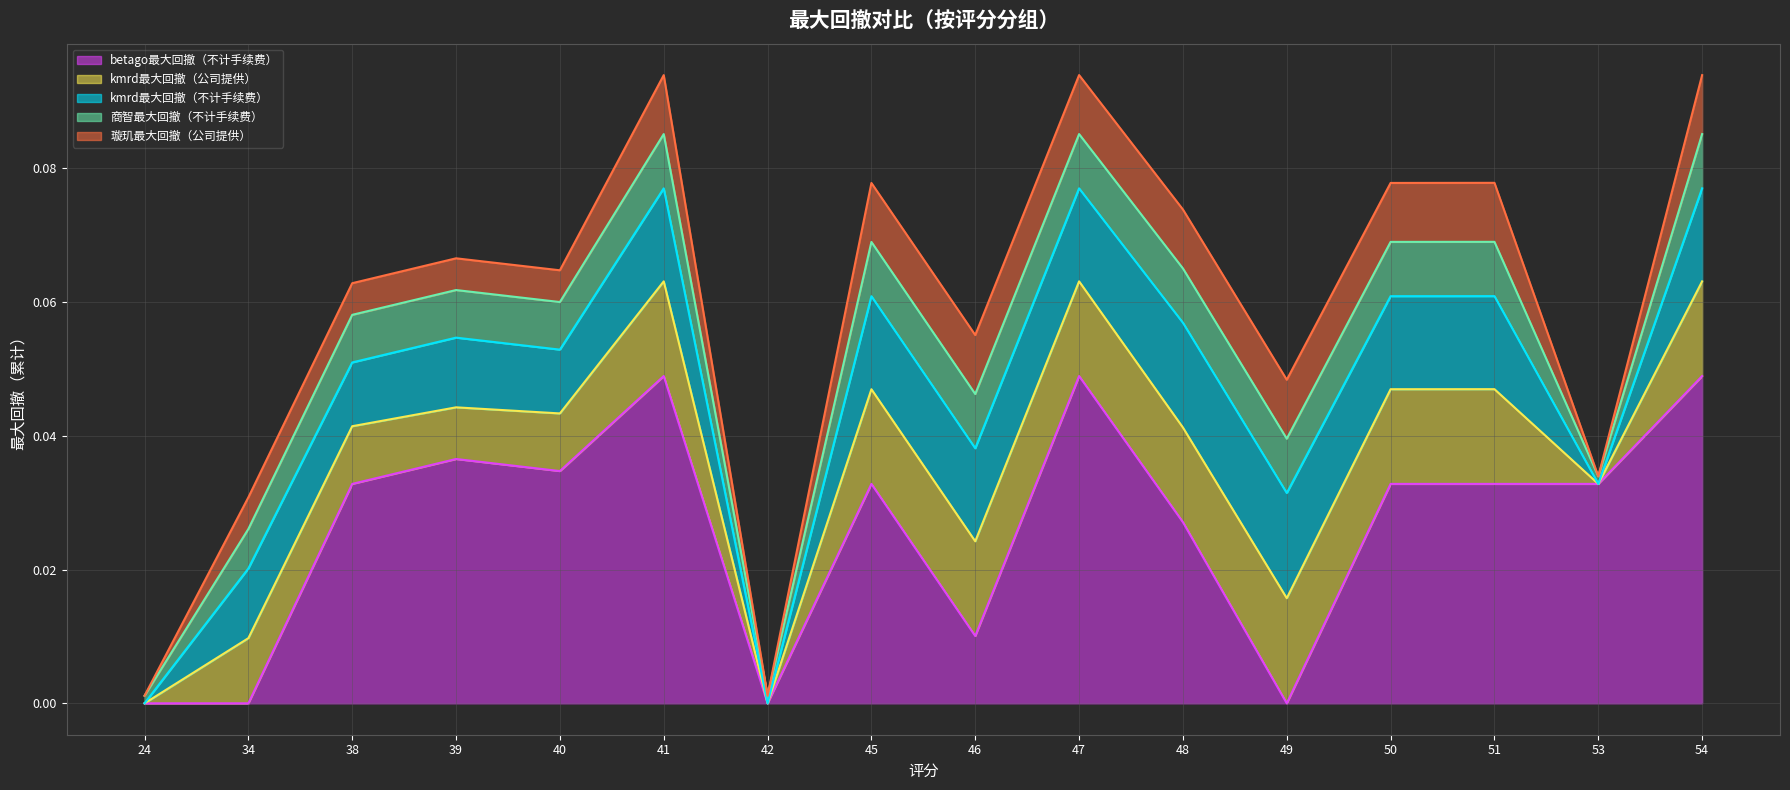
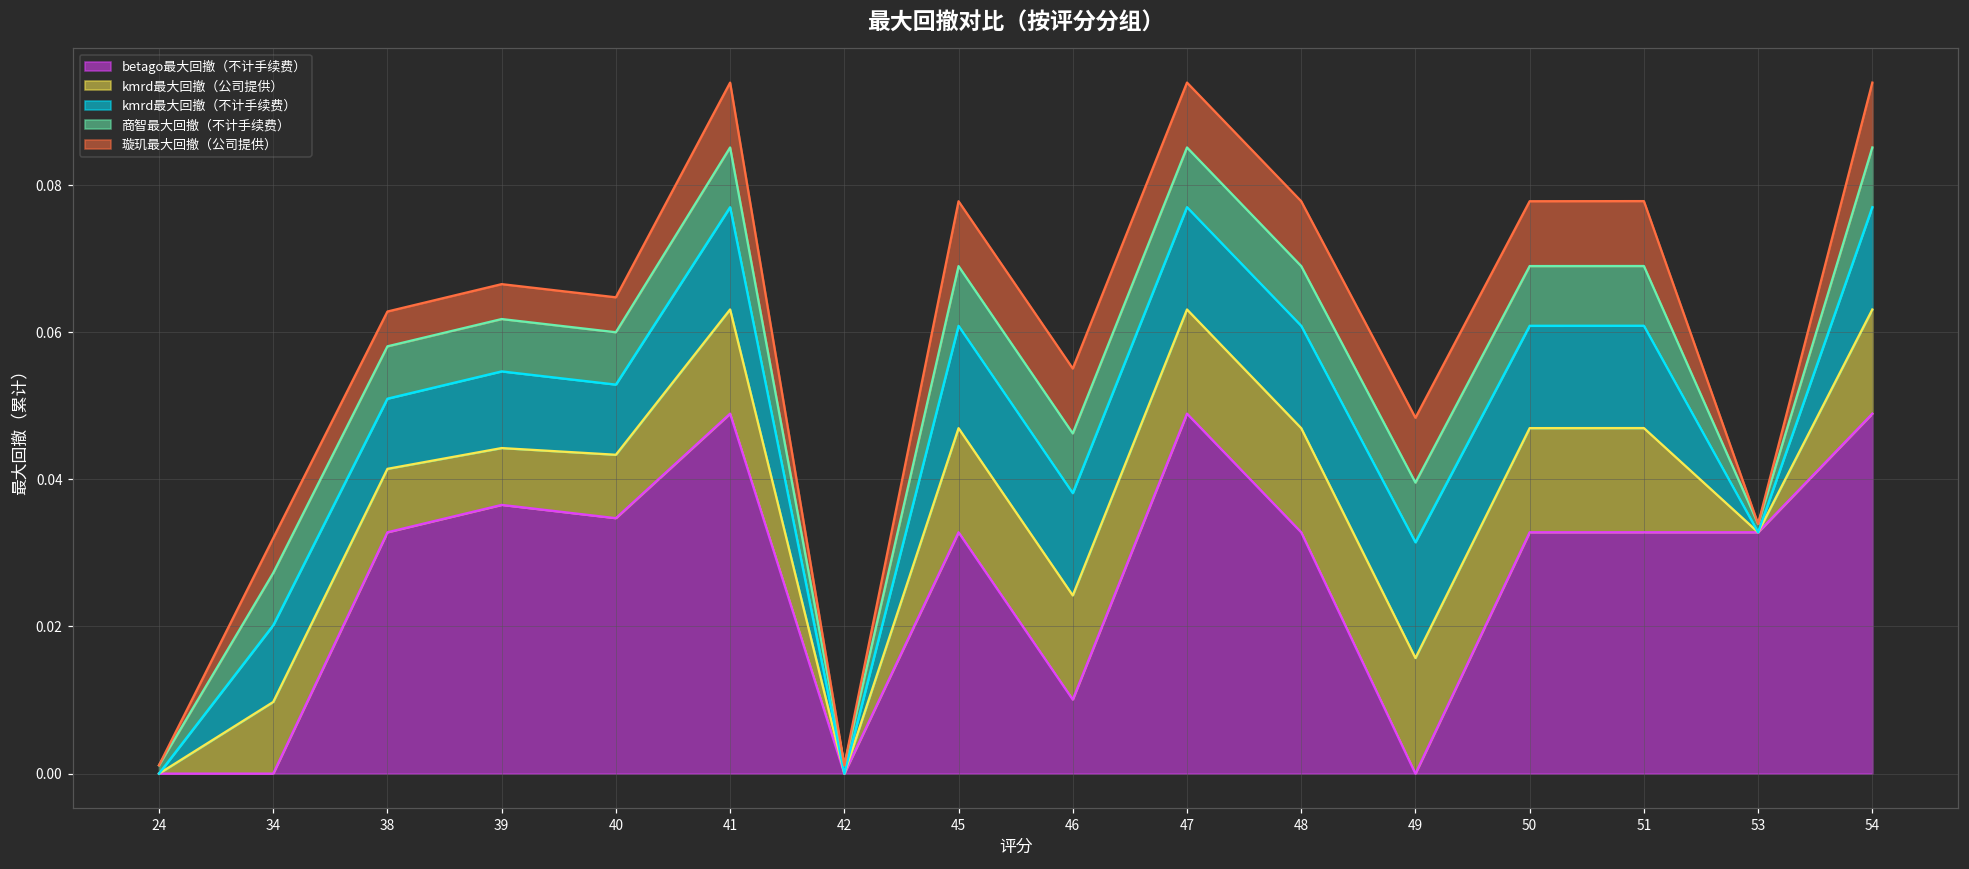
  {
    "betago最大回撤（不计手续费）": {
      "34": 0.000,
      "38": 0.033,
      "39": 0.037,
      "40": 0.035,
      "41": 0.049,
      "45": 0.033,
      "46": 0.010,
      "47": 0.049,
-     "48": 0.027,
+     "48": 0.033,
      "49": 0.000,
      "50": 0.033,
      "51": 0.033,
      "54": 0.049
    },
    "kmrd最大回撤（公司提供）": {
      "34": 0.010,
      "38": 0.009,
      "39": 0.008,
      "40": 0.009,
      "41": 0.014,
      "45": 0.014,
      "46": 0.014,
      "47": 0.014,
      "48": 0.014,
      "49": 0.016,
      "50": 0.014,
      "51": 0.014,
      "54": 0.014
    },
    "kmrd最大回撤（不计手续费）": {
      "34": 0.010,
      "38": 0.010,
      "39": 0.010,
      "40": 0.010,
      "41": 0.014,
      "45": 0.014,
      "46": 0.014,
      "47": 0.014,
-     "48": 0.016,
+     "48": 0.014,
      "49": 0.016,
      "50": 0.014,
      "51": 0.014,
      "54": 0.014
    },
    "商智最大回撤（不计手续费）": {
-     "34": 0.006,
+     "34": 0.007,
      "38": 0.007,
      "39": 0.007,
      "40": 0.007,
      "41": 0.008,
      "45": 0.008,
      "46": 0.008,
      "47": 0.008,
      "48": 0.008,
      "49": 0.008,
      "50": 0.008,
      "51": 0.008,
      "54": 0.008
    },
    "璇玑最大回撤（公司提供）": {
      "34": 0.005,
      "38": 0.005,
      "39": 0.005,
      "40": 0.005,
      "41": 0.009,
      "45": 0.009,
      "46": 0.009,
      "47": 0.009,
      "48": 0.009,
      "49": 0.009,
      "50": 0.009,
      "51": 0.009,
      "54": 0.009
    }
  }
